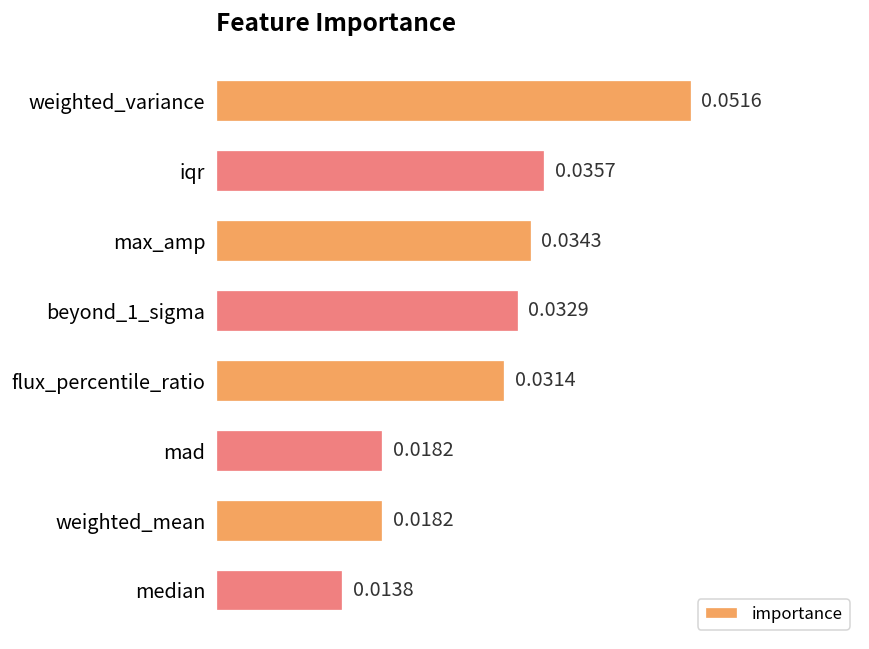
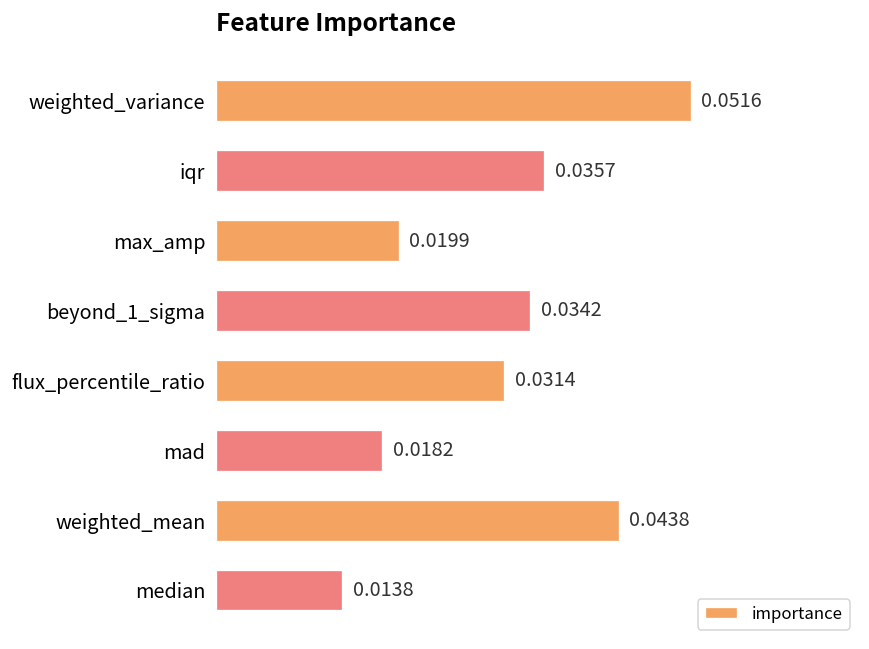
  {
    "weighted_variance": 0.0516,
    "iqr": 0.0357,
-   "max_amp": 0.0343,
-   "beyond_1_sigma": 0.0329,
+   "max_amp": 0.0199,
+   "beyond_1_sigma": 0.0342,
    "flux_percentile_ratio": 0.0314,
    "mad": 0.0182,
-   "weighted_mean": 0.0182,
+   "weighted_mean": 0.0438,
    "median": 0.0138
  }
